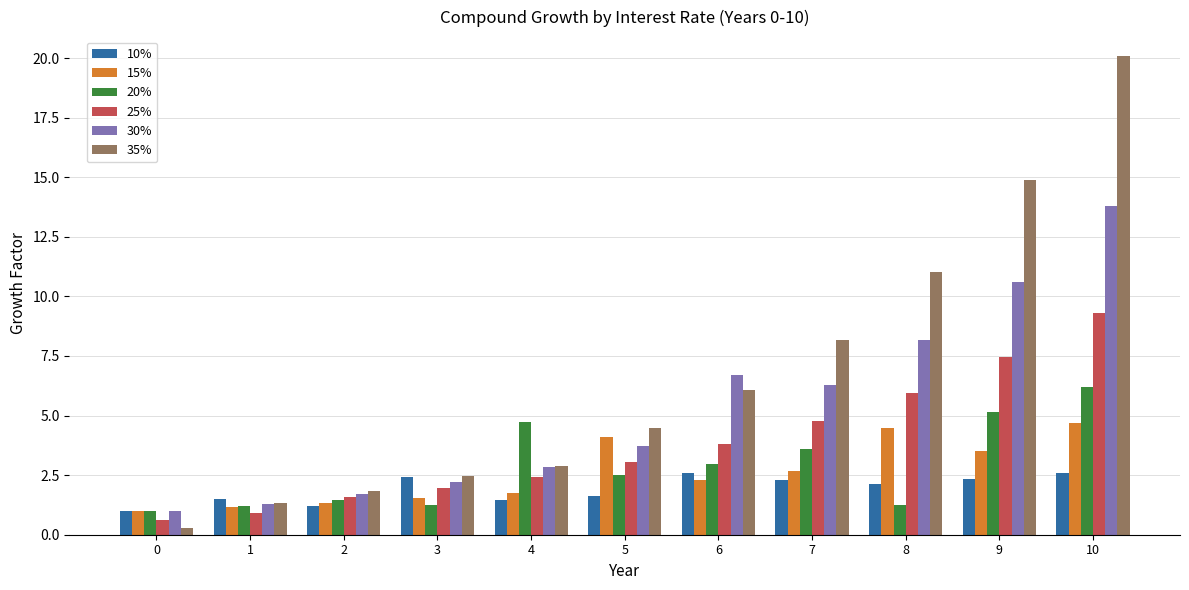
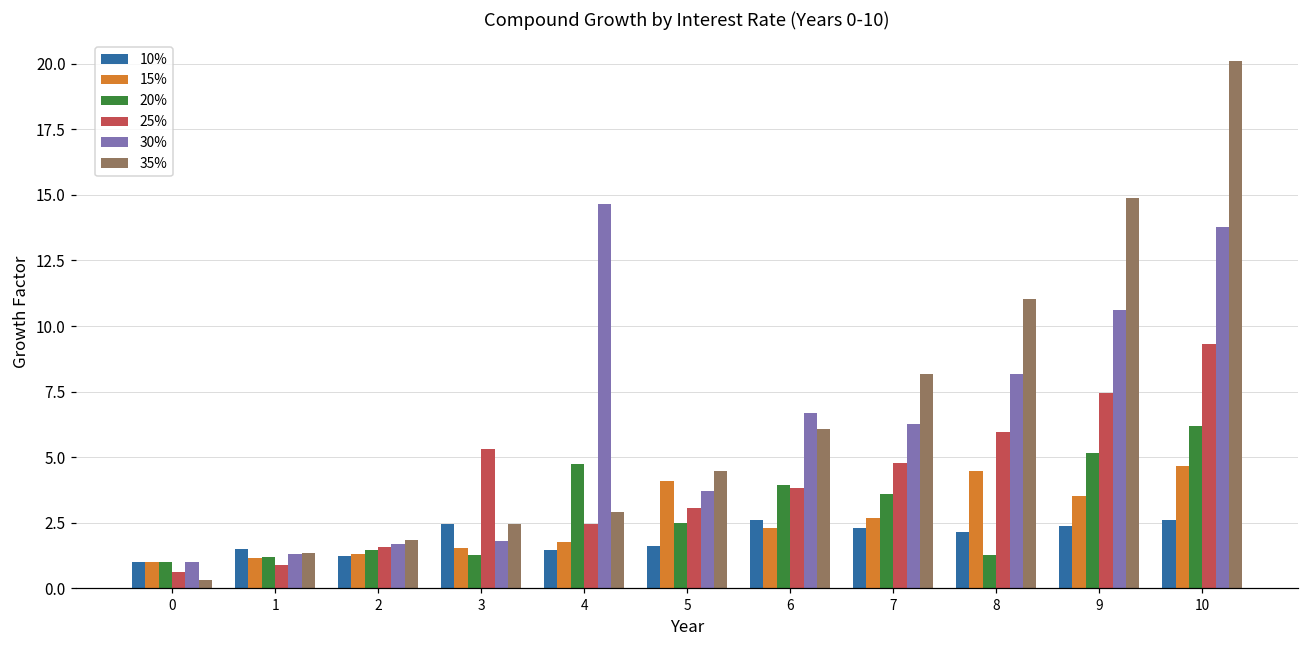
  {
    "10%": {
      "0": 1.0,
      "1": 1.5,
      "2": 1.2,
      "3": 2.4,
      "4": 1.5,
      "5": 1.6,
      "6": 2.6,
      "7": 2.3,
      "8": 2.1,
      "9": 2.4,
      "10": 2.6
    },
    "15%": {
      "0": 1.0,
      "1": 1.2,
      "2": 1.3,
      "3": 1.5,
      "4": 1.7,
      "5": 4.1,
      "6": 2.3,
      "7": 2.7,
      "8": 4.5,
      "9": 3.5,
      "10": 4.7
    },
    "20%": {
      "0": 1.0,
      "1": 1.2,
      "2": 1.4,
      "3": 1.3,
      "4": 4.7,
      "5": 2.5,
-     "6": 3.0,
+     "6": 3.9,
      "7": 3.6,
      "8": 1.3,
      "9": 5.2,
      "10": 6.2
    },
    "25%": {
      "0": 0.6,
      "1": 0.9,
      "2": 1.6,
-     "3": 2.0,
+     "3": 5.3,
      "4": 2.4,
      "5": 3.1,
      "6": 3.8,
      "7": 4.8,
      "8": 6.0,
      "9": 7.5,
      "10": 9.3
    },
    "30%": {
      "0": 1.0,
      "1": 1.3,
      "2": 1.7,
-     "3": 2.2,
-     "4": 2.9,
+     "3": 1.8,
+     "4": 14.7,
      "5": 3.7,
      "6": 6.7,
      "7": 6.3,
      "8": 8.2,
      "9": 10.6,
      "10": 13.8
    },
    "35%": {
      "0": 0.3,
      "1": 1.4,
      "2": 1.8,
      "3": 2.5,
      "4": 2.9,
      "5": 4.5,
      "6": 6.1,
      "7": 8.2,
      "8": 11.0,
      "9": 14.9,
      "10": 20.1
    }
  }
